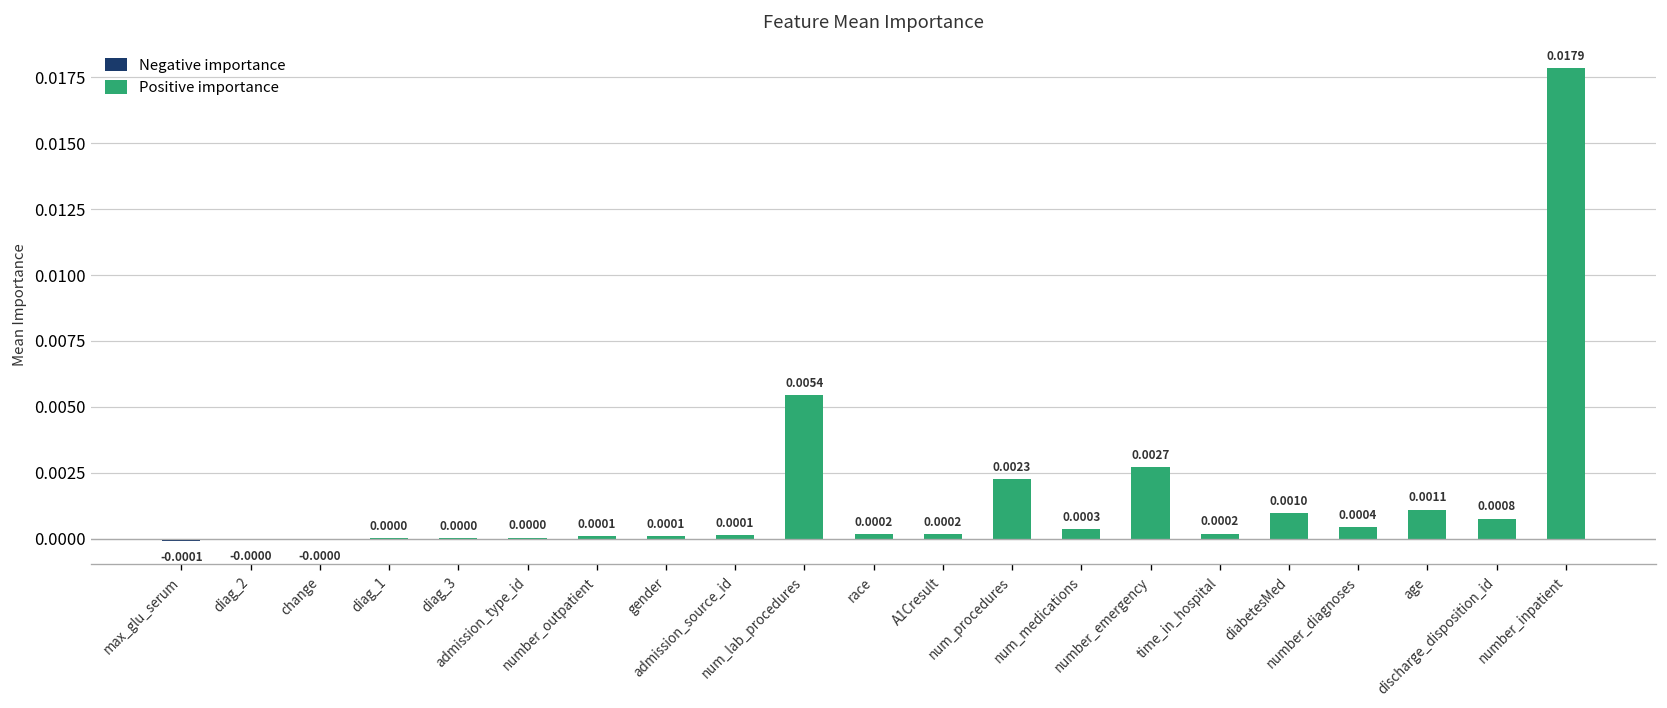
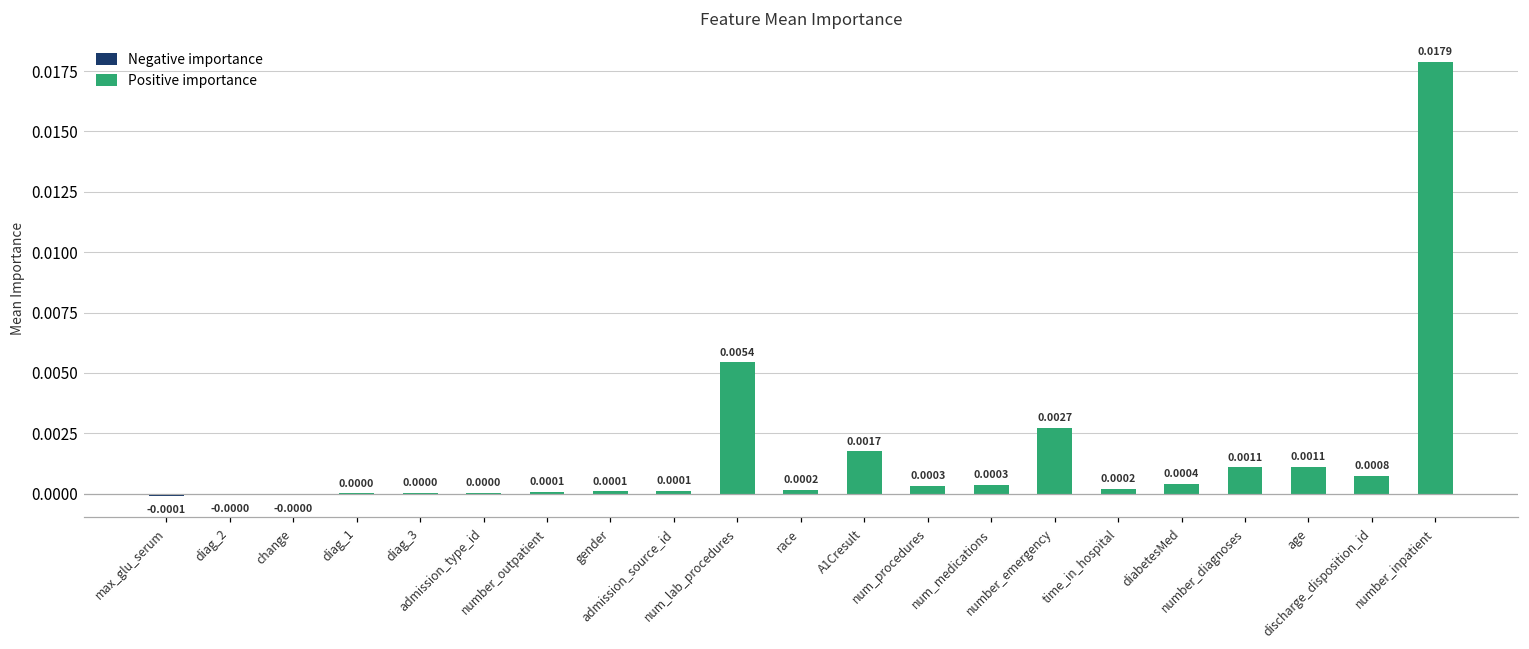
  {
    "Negative importance": {
      "max_glu_serum": -0.0001,
      "diag_2": -0.0000,
      "change": -0.0000
    },
    "Positive importance": {
      "diag_1": 0.0000,
      "diag_3": 0.0000,
      "admission_type_id": 0.0000,
      "number_outpatient": 0.0001,
      "gender": 0.0001,
      "admission_source_id": 0.0001,
      "num_lab_procedures": 0.0054,
      "race": 0.0002,
-     "A1Cresult": 0.0002,
-     "num_procedures": 0.0023,
+     "A1Cresult": 0.0017,
+     "num_procedures": 0.0003,
      "num_medications": 0.0003,
      "number_emergency": 0.0027,
      "time_in_hospital": 0.0002,
-     "diabetesMed": 0.0010,
-     "number_diagnoses": 0.0004,
+     "diabetesMed": 0.0004,
+     "number_diagnoses": 0.0011,
      "age": 0.0011,
      "discharge_disposition_id": 0.0008,
      "number_inpatient": 0.0179
    }
  }
